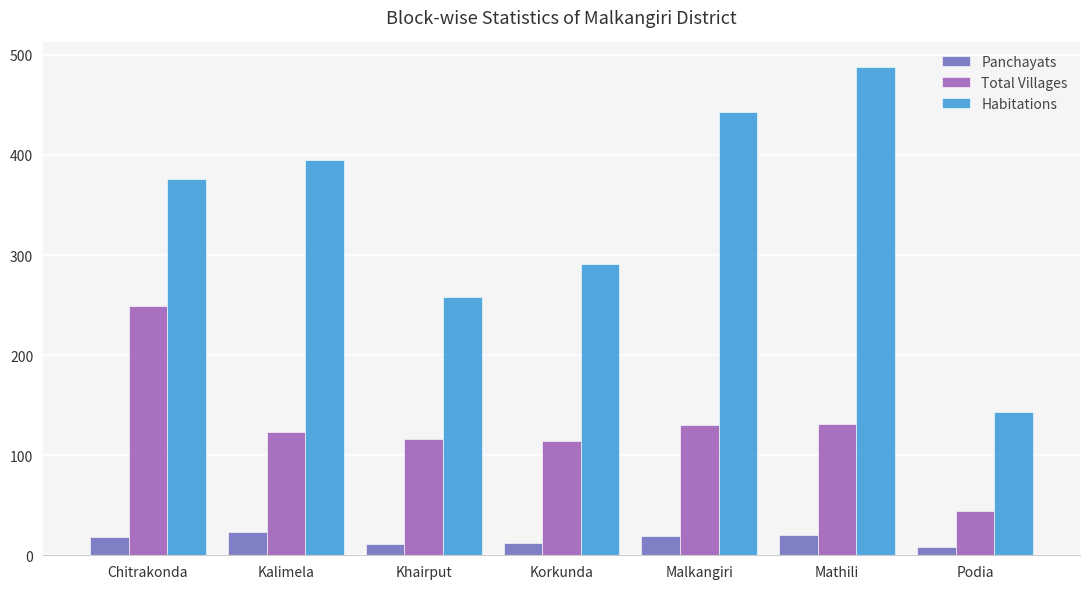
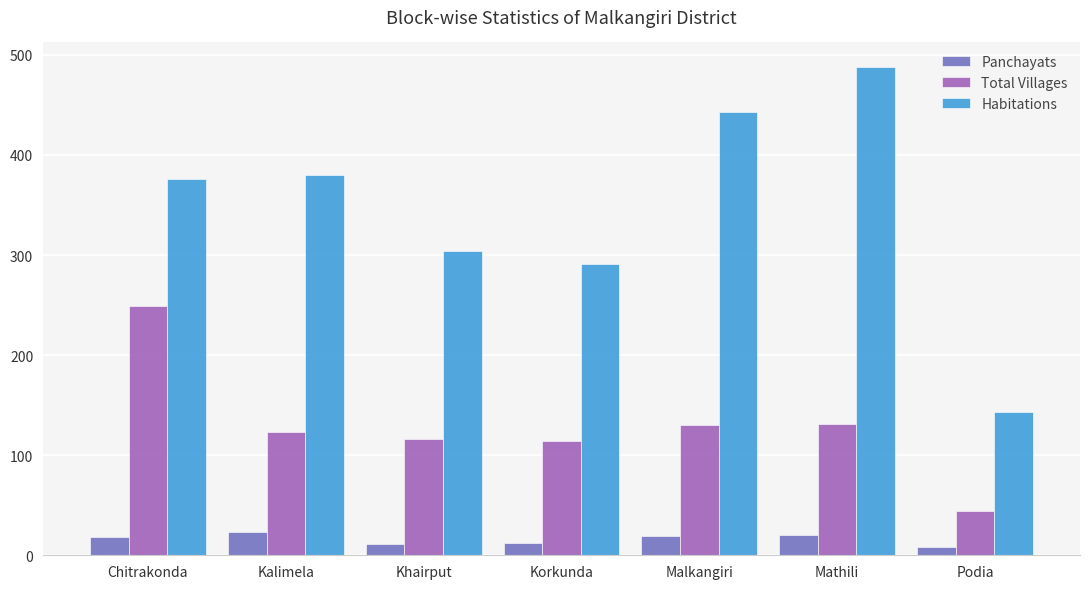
  {
    "Habitations": {
      "Chitrakonda": 376,
-     "Kalimela": 395,
-     "Khairput": 258,
+     "Kalimela": 380,
+     "Khairput": 304,
      "Korkunda": 291,
      "Malkangiri": 443,
      "Mathili": 488,
      "Podia": 143
    }
  }
